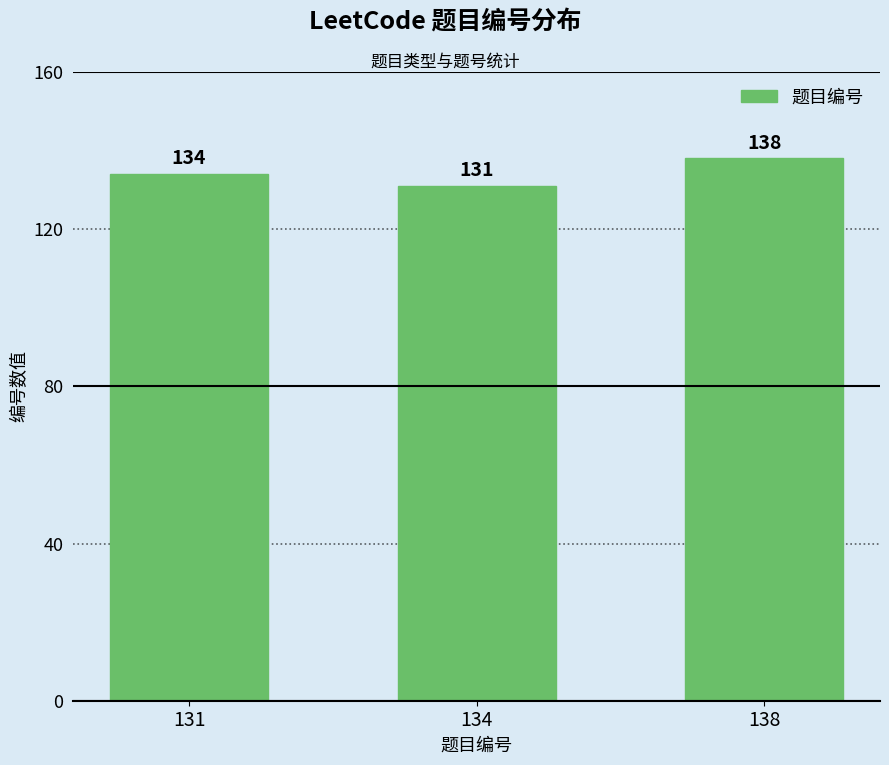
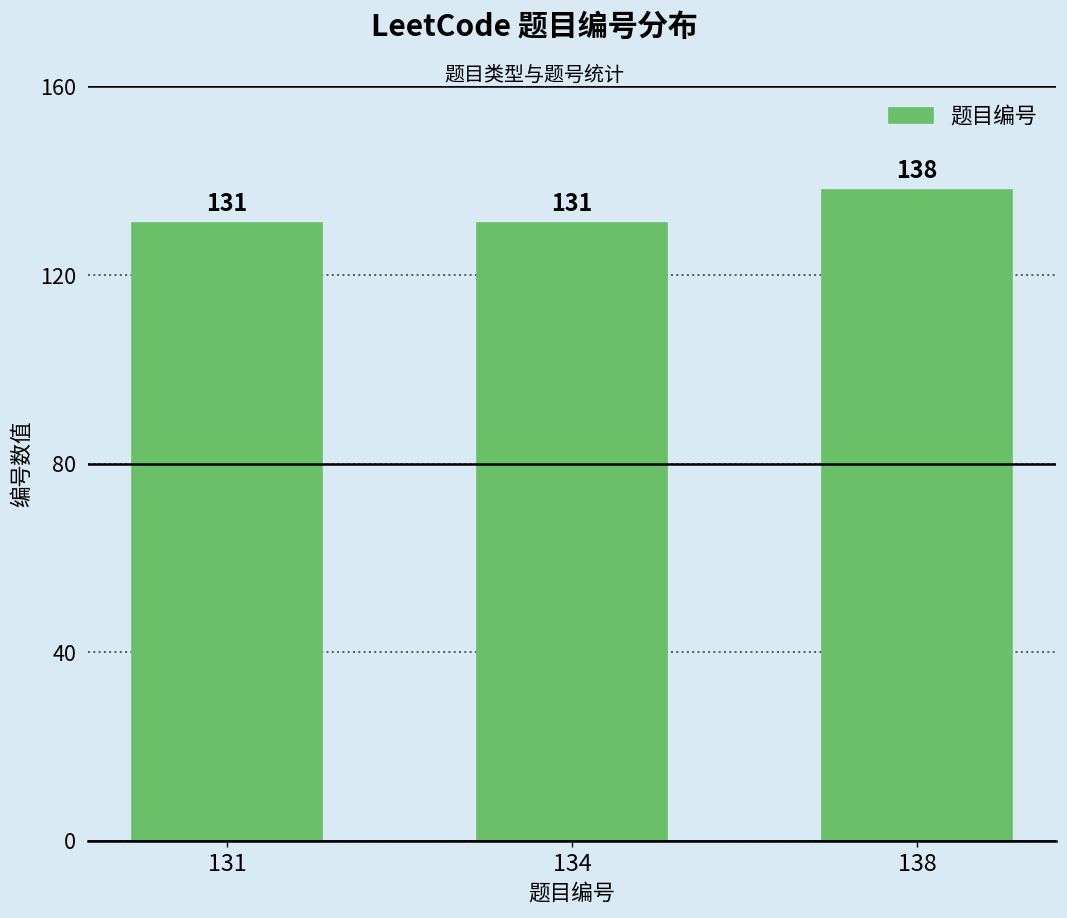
  {
-   "131": 134,
+   "131": 131,
    "134": 131,
    "138": 138
  }
